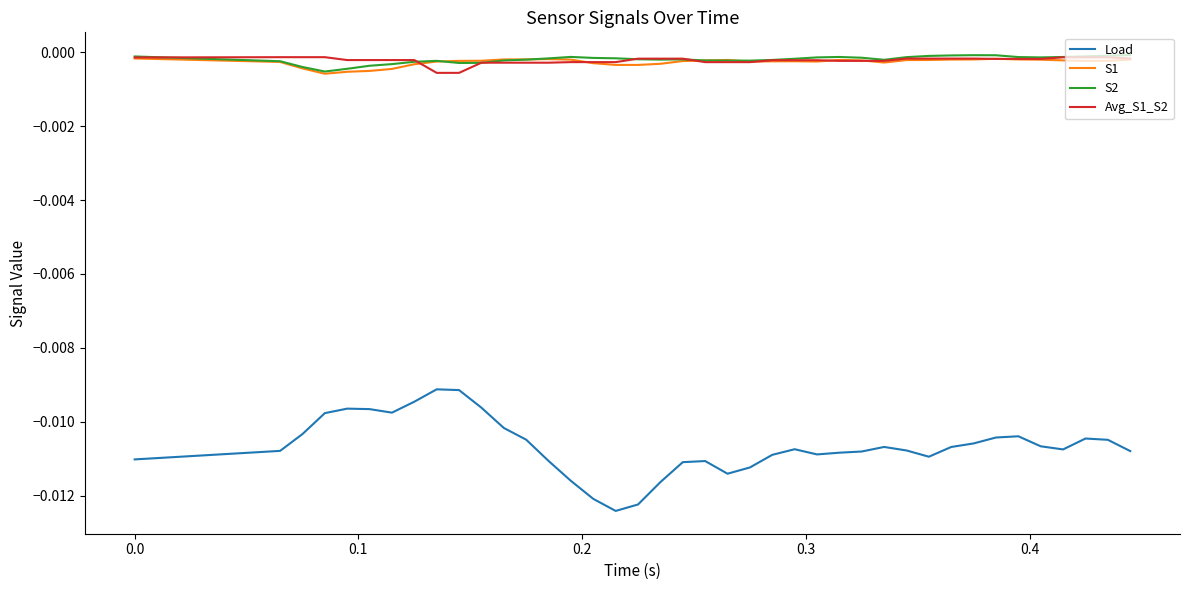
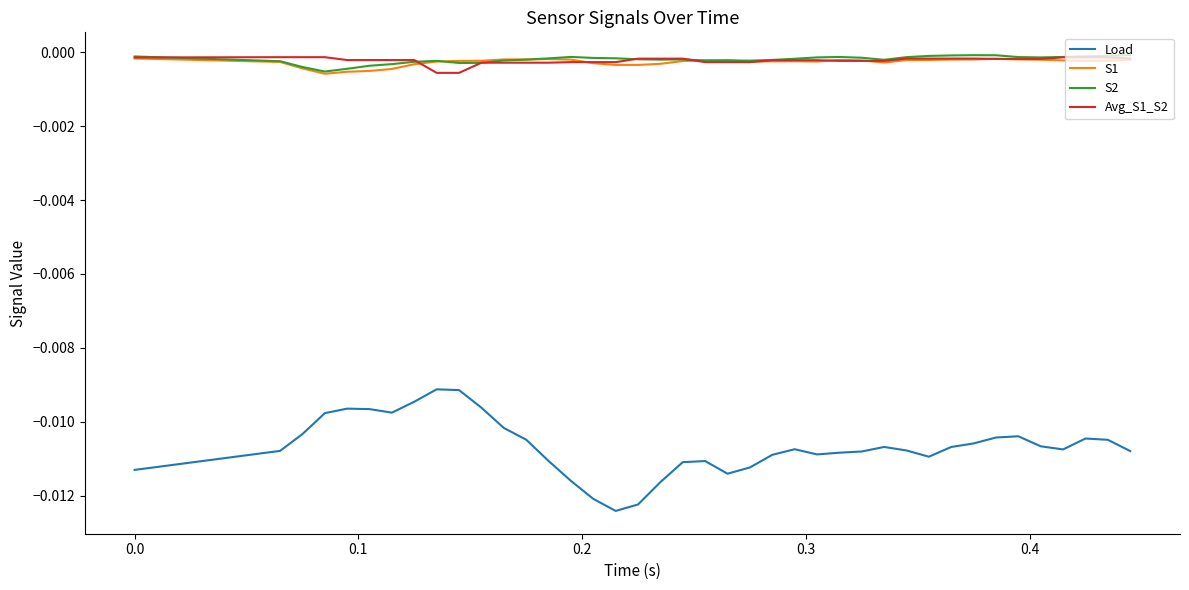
  {
    "Load": {
-     "0.0": -0.0110
+     "0.0": -0.0113
    }
  }
